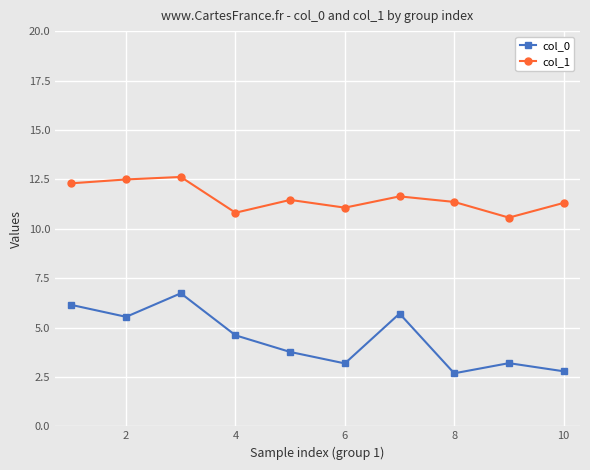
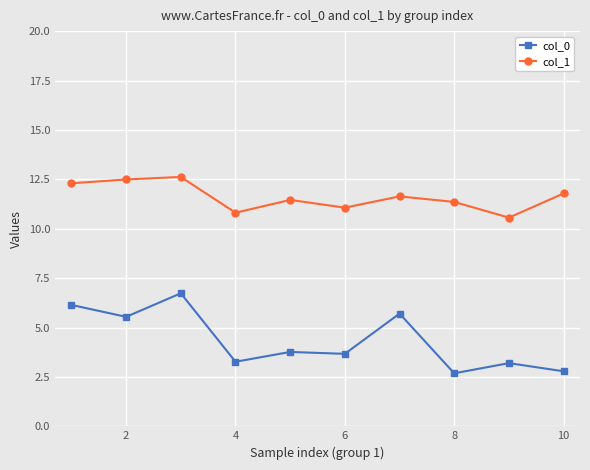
  {
    "col_0": {
      "2": 5.5,
-     "4": 4.6,
-     "6": 3.2,
+     "4": 3.3,
+     "6": 3.7,
      "8": 2.7,
      "10": 2.8
    },
    "col_1": {
      "2": 12.5,
      "4": 10.8,
      "6": 11.1,
      "8": 11.4,
-     "10": 11.3
+     "10": 11.8
    }
  }
